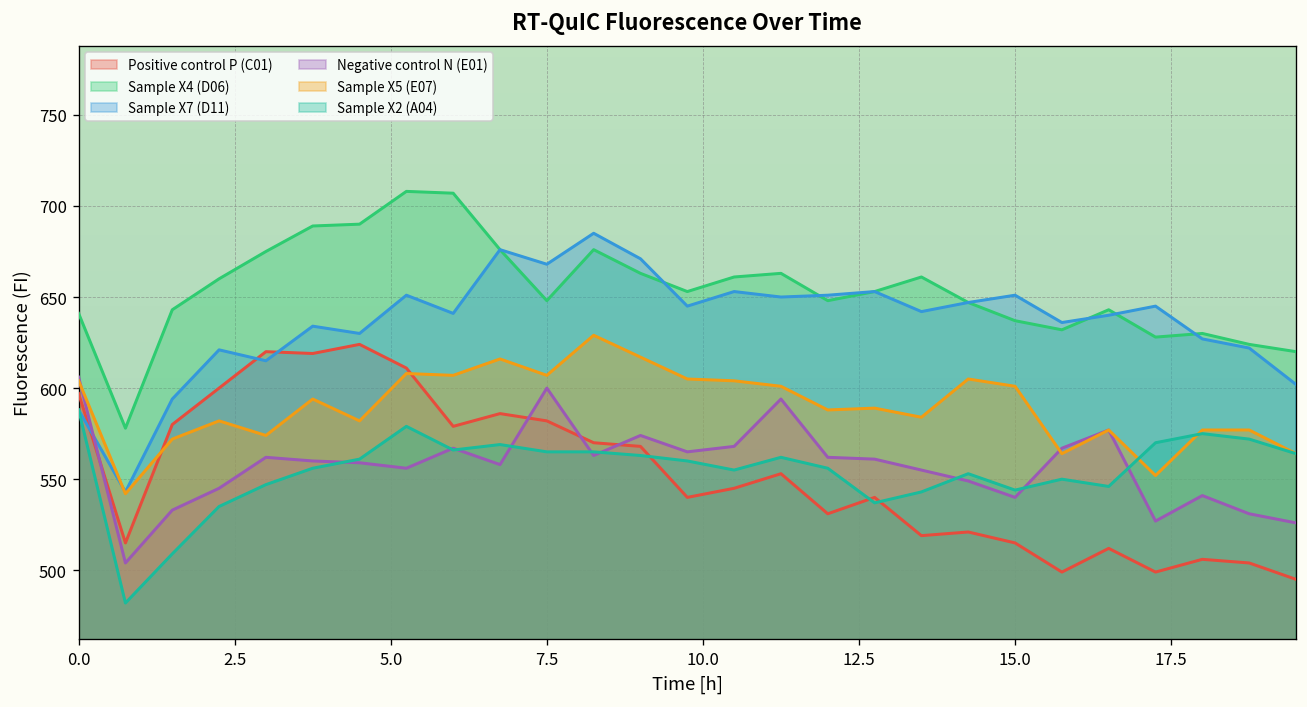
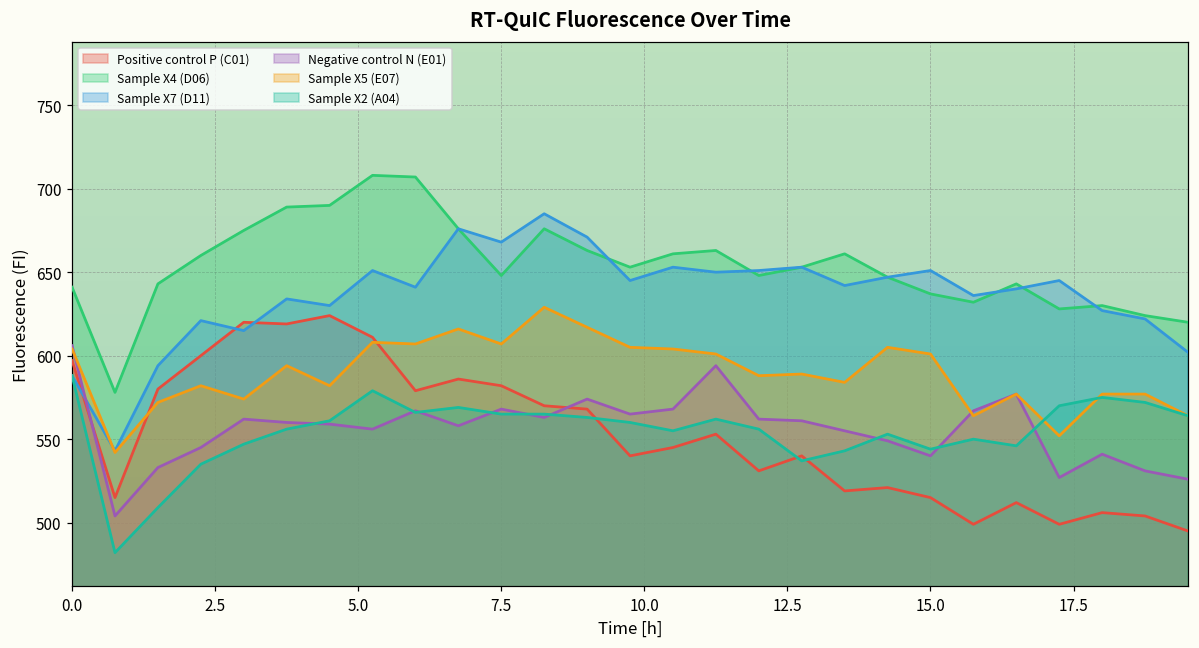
  {
    "Negative control N (E01)": {
      "0.0": 606,
-     "7.5": 600,
+     "7.5": 568,
      "15.0": 540
    }
  }
